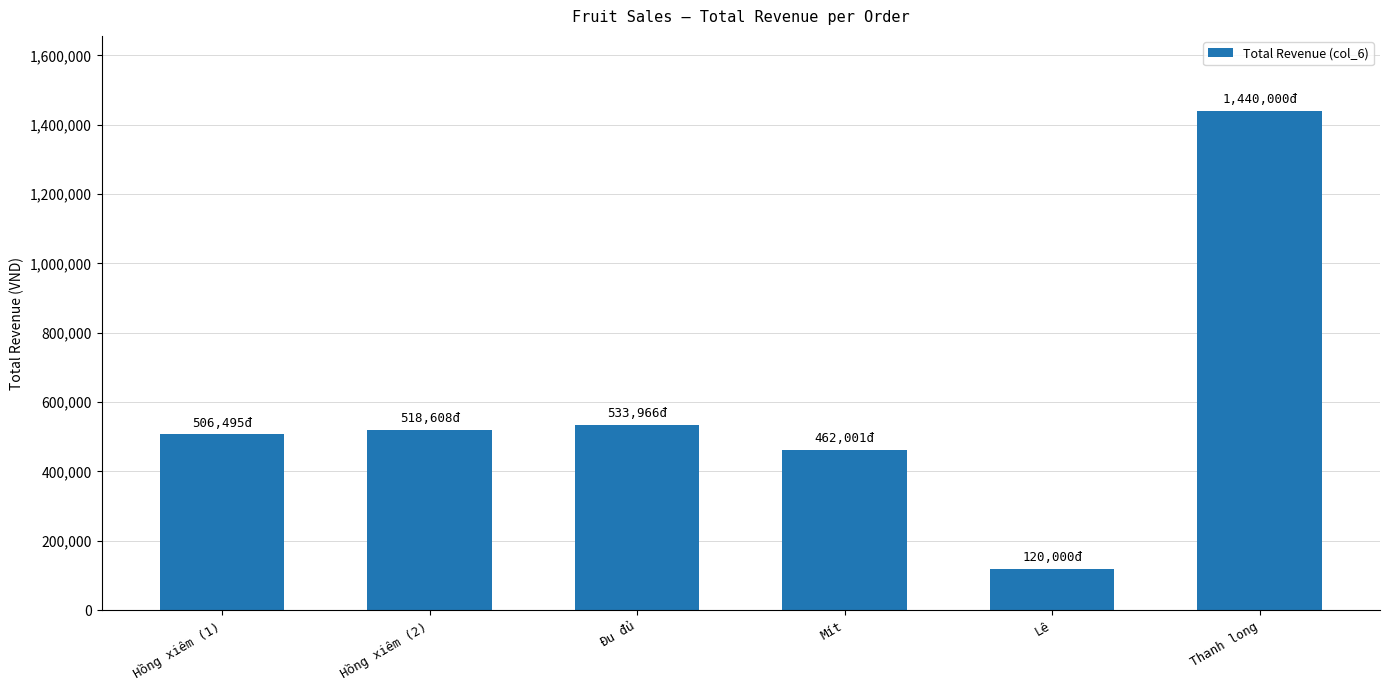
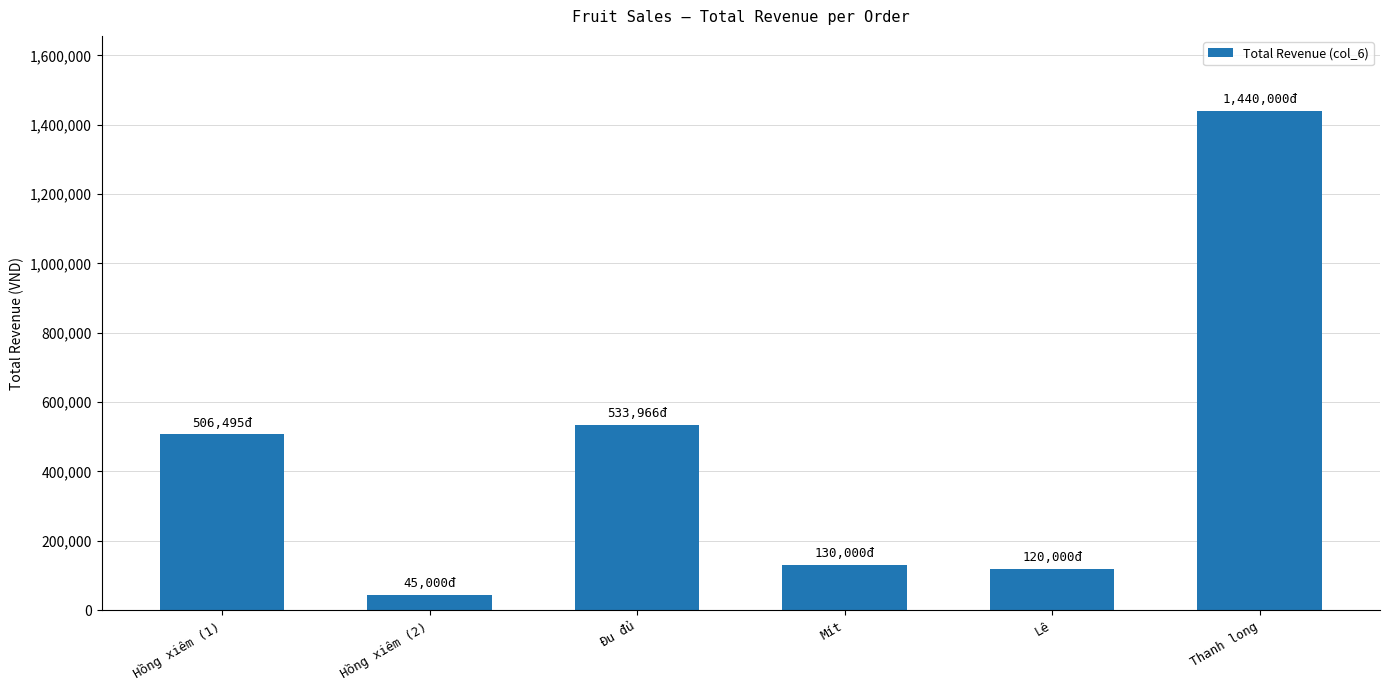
  {
    "Hồng xiêm (1)": "506,495đ",
-   "Hồng xiêm (2)": "518,608đ",
+   "Hồng xiêm (2)": "45,000đ",
    "Đu đủ": "533,966đ",
-   "Mít": "462,001đ",
+   "Mít": "130,000đ",
    "Lê": "120,000đ",
    "Thanh long": "1,440,000đ"
  }
